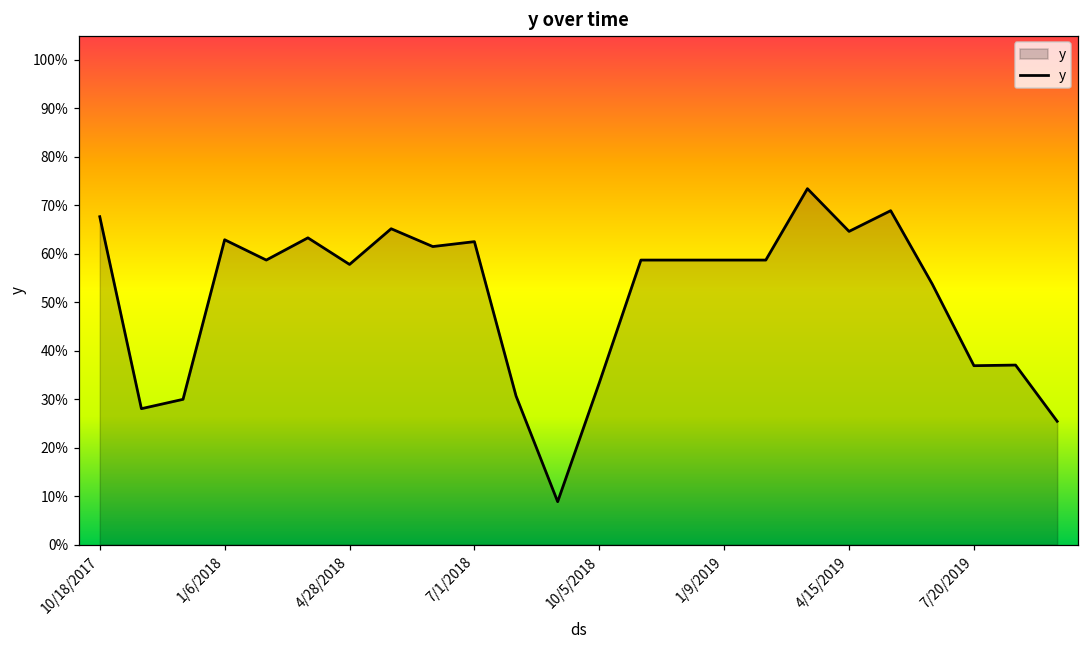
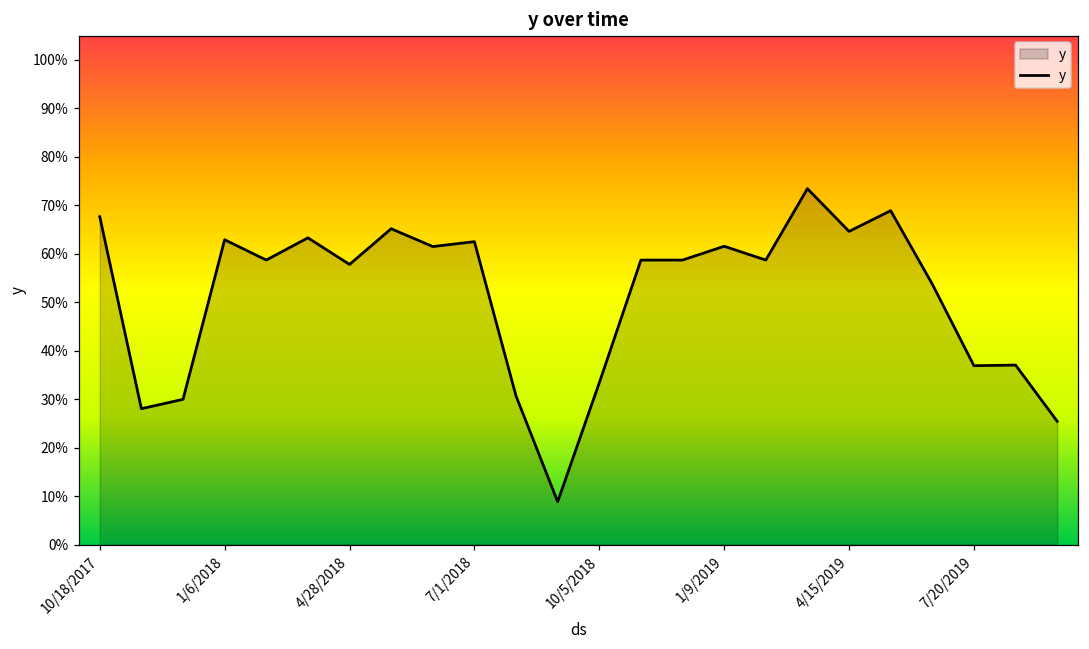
  {
    "10/18/2017": "68%",
    "1/6/2018": "63%",
    "4/28/2018": "58%",
    "7/1/2018": "62%",
    "10/5/2018": "33%",
-   "1/9/2019": "59%",
+   "1/9/2019": "62%",
    "4/15/2019": "65%",
    "7/20/2019": "37%"
  }
